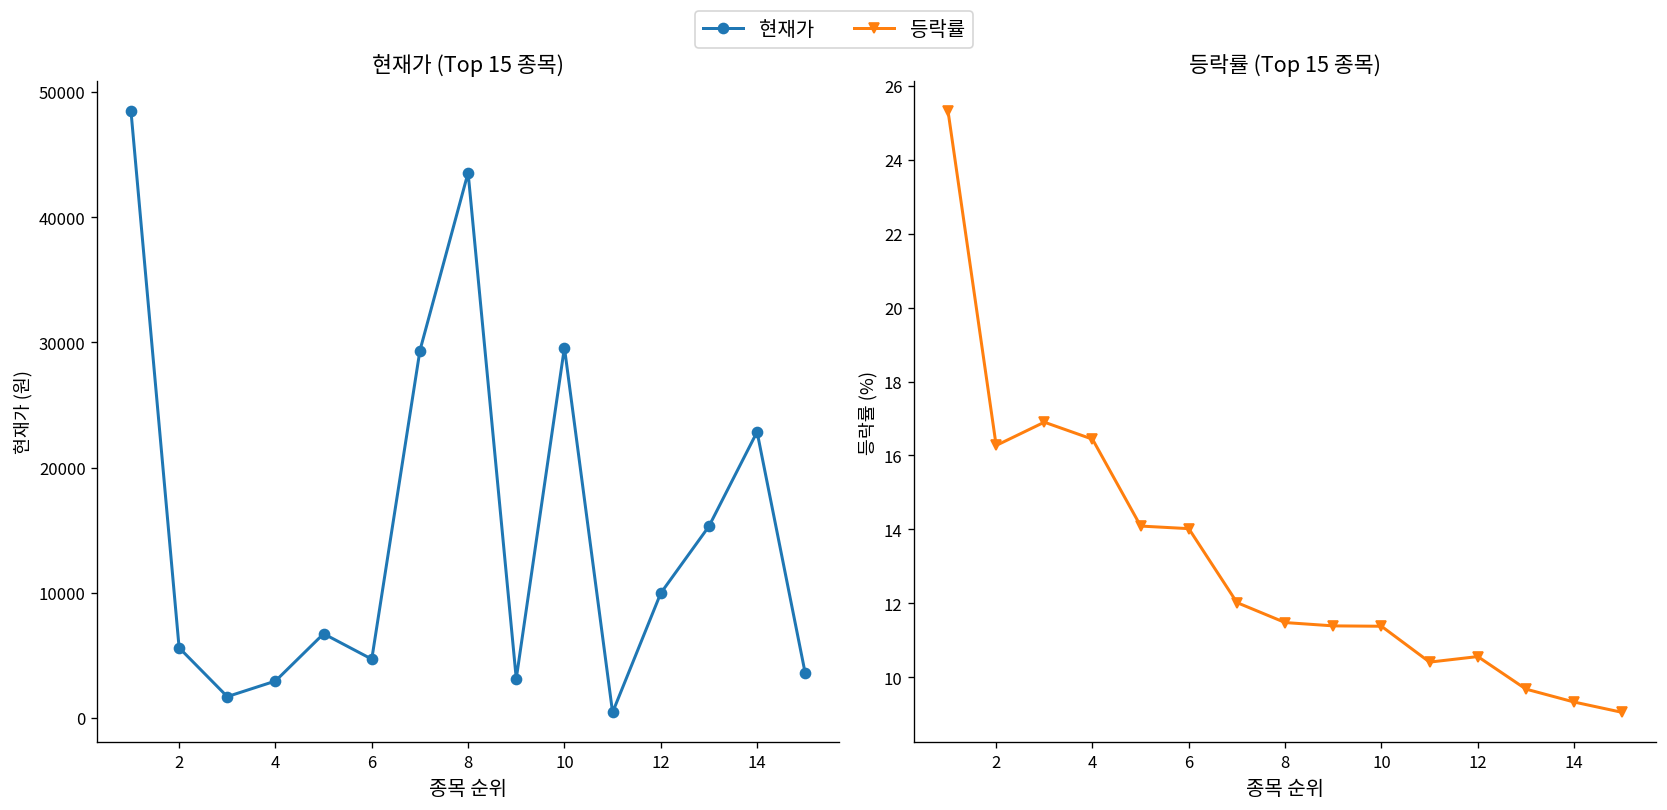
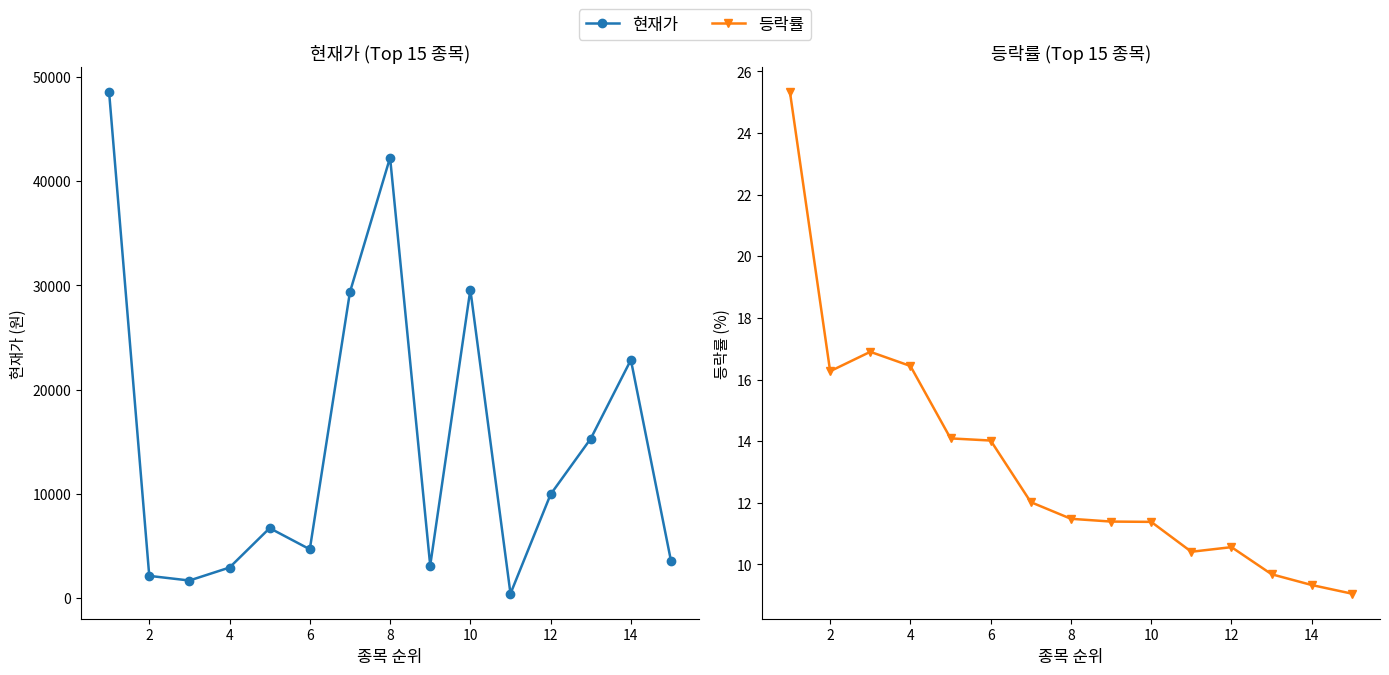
  {
    "현재가 (Top 15 종목)": {
-     "2": 5600,
+     "2": 2100,
      "4": 2900,
      "6": 4700,
-     "8": 43600,
+     "8": 42300,
      "10": 29600,
      "12": 10000,
      "14": 22900
    },
    "등락률 (Top 15 종목)": {
      "2": 16.3,
      "4": 16.4,
      "6": 14.0,
      "8": 11.5,
      "10": 11.4,
      "12": 10.6,
      "14": 9.3
    }
  }
